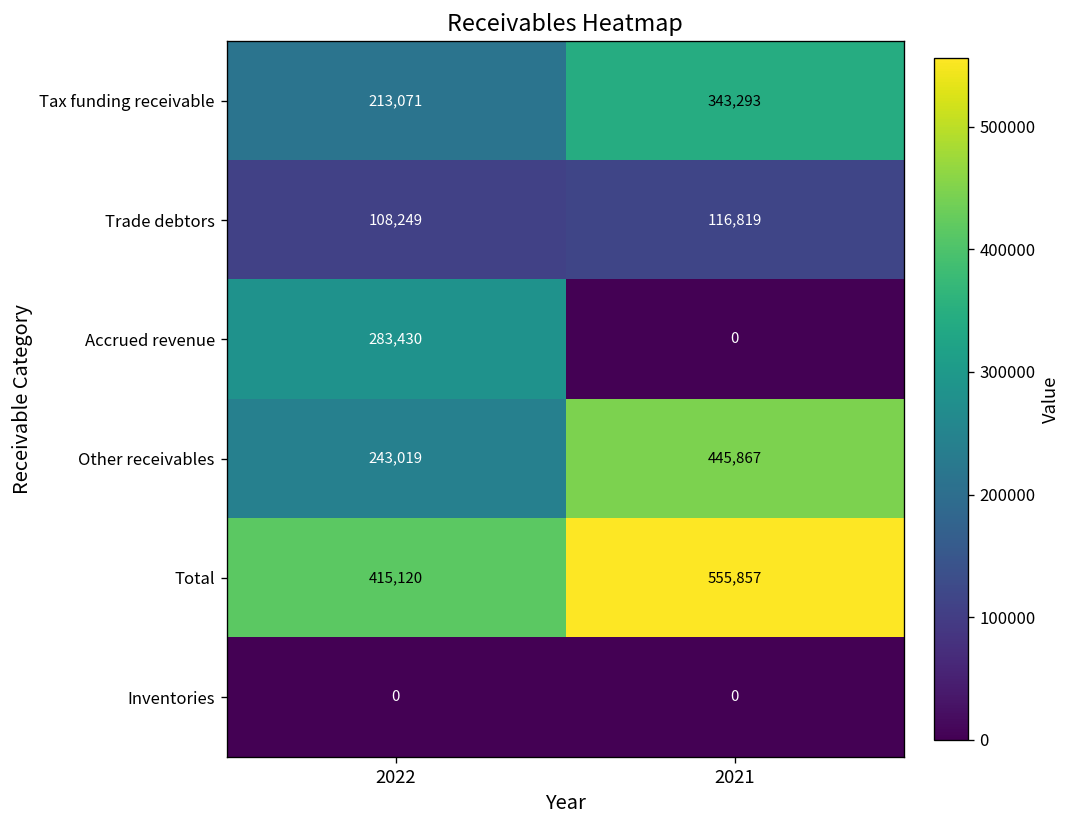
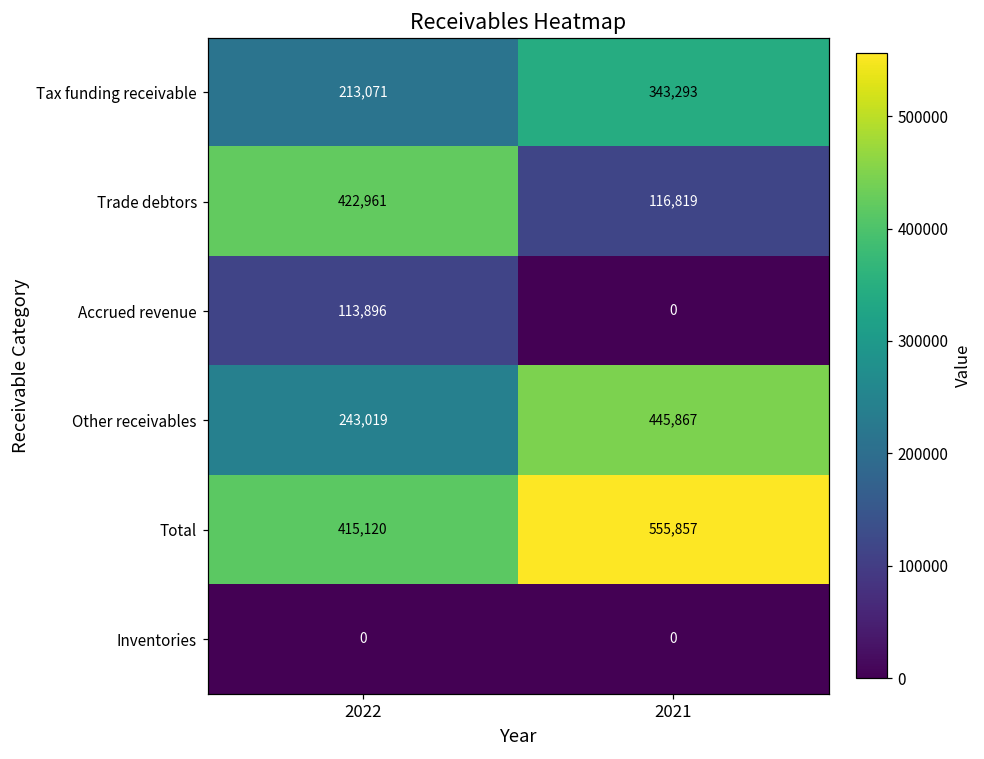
  {
    "Tax funding receivable": {
      "2022": "213,071",
      "2021": "343,293"
    },
    "Trade debtors": {
-     "2022": "108,249",
+     "2022": "422,961",
      "2021": "116,819"
    },
    "Accrued revenue": {
-     "2022": "283,430",
+     "2022": "113,896",
      "2021": "0"
    },
    "Other receivables": {
      "2022": "243,019",
      "2021": "445,867"
    },
    "Total": {
      "2022": "415,120",
      "2021": "555,857"
    },
    "Inventories": {
      "2022": "0",
      "2021": "0"
    }
  }
